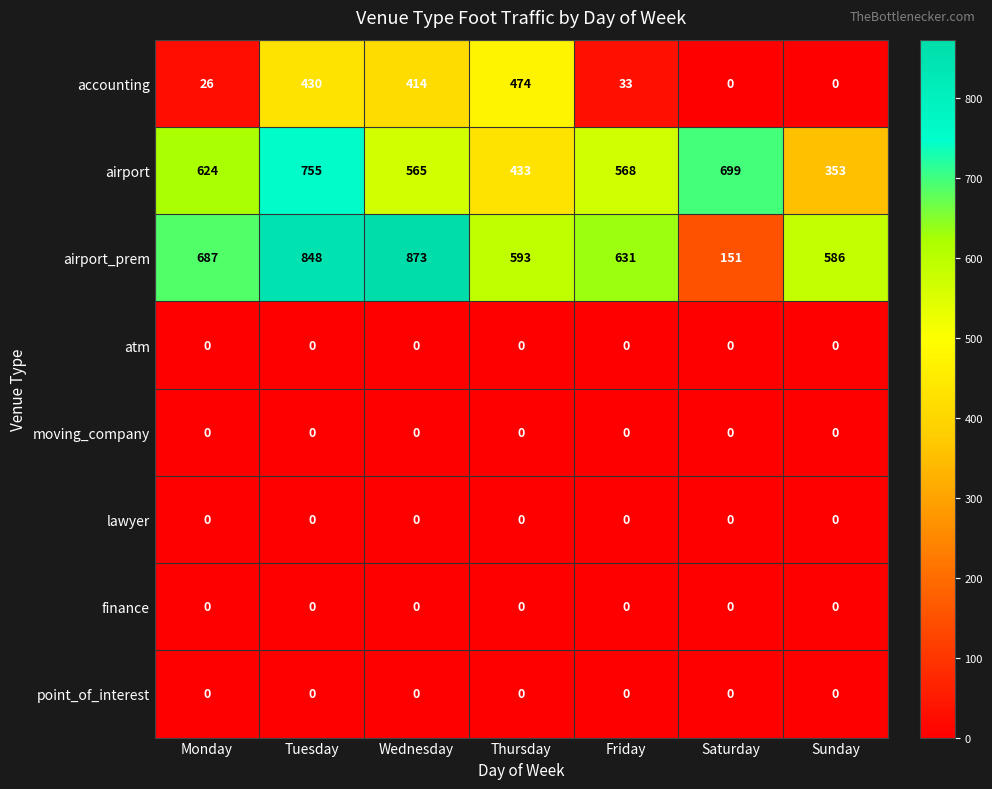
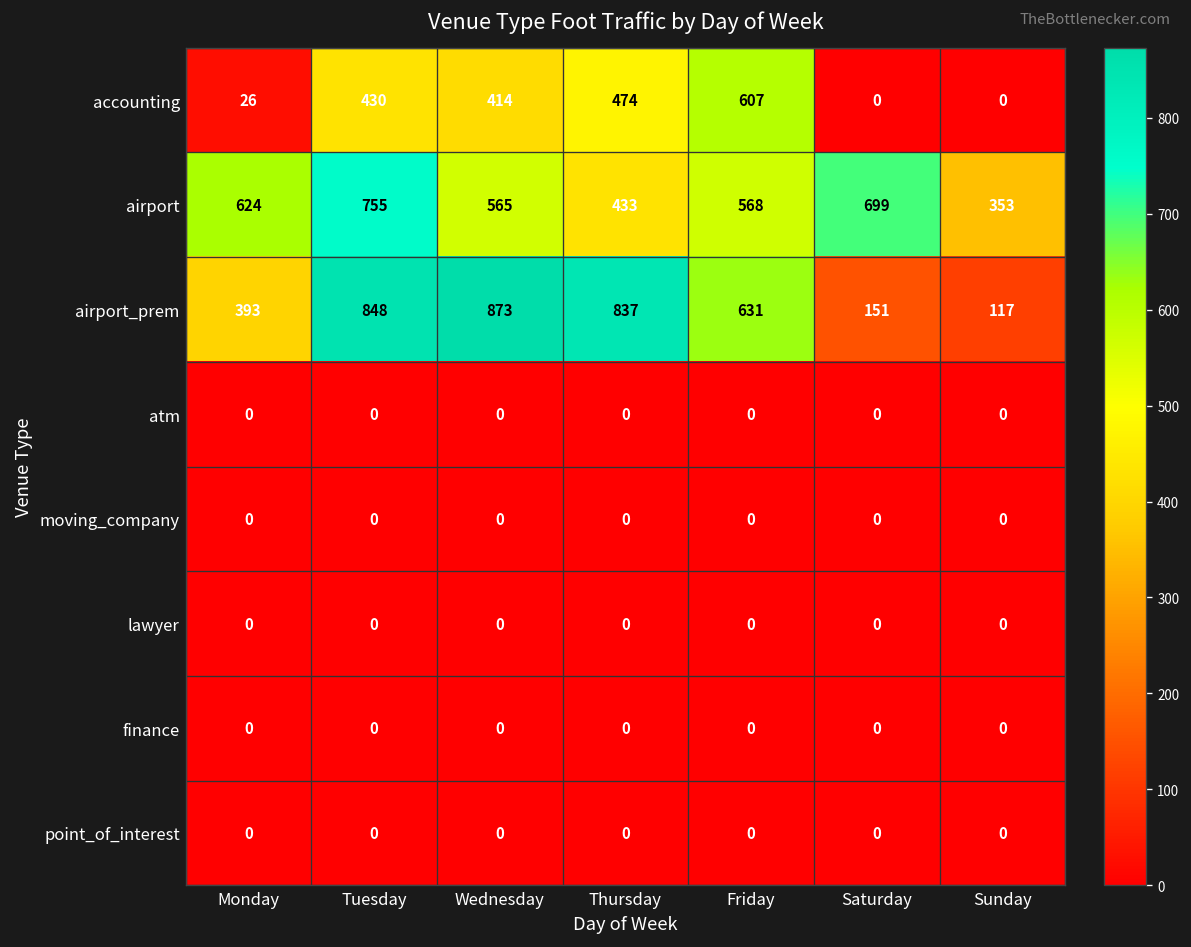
  {
    "accounting": {
      "Monday": 26,
      "Tuesday": 430,
      "Wednesday": 414,
      "Thursday": 474,
-     "Friday": 33,
+     "Friday": 607,
      "Saturday": 0,
      "Sunday": 0
    },
    "airport": {
      "Monday": 624,
      "Tuesday": 755,
      "Wednesday": 565,
      "Thursday": 433,
      "Friday": 568,
      "Saturday": 699,
      "Sunday": 353
    },
    "airport_prem": {
-     "Monday": 687,
+     "Monday": 393,
      "Tuesday": 848,
      "Wednesday": 873,
-     "Thursday": 593,
+     "Thursday": 837,
      "Friday": 631,
      "Saturday": 151,
-     "Sunday": 586
+     "Sunday": 117
    },
    "atm": {
      "Monday": 0,
      "Tuesday": 0,
      "Wednesday": 0,
      "Thursday": 0,
      "Friday": 0,
      "Saturday": 0,
      "Sunday": 0
    },
    "moving_company": {
      "Monday": 0,
      "Tuesday": 0,
      "Wednesday": 0,
      "Thursday": 0,
      "Friday": 0,
      "Saturday": 0,
      "Sunday": 0
    },
    "lawyer": {
      "Monday": 0,
      "Tuesday": 0,
      "Wednesday": 0,
      "Thursday": 0,
      "Friday": 0,
      "Saturday": 0,
      "Sunday": 0
    },
    "finance": {
      "Monday": 0,
      "Tuesday": 0,
      "Wednesday": 0,
      "Thursday": 0,
      "Friday": 0,
      "Saturday": 0,
      "Sunday": 0
    },
    "point_of_interest": {
      "Monday": 0,
      "Tuesday": 0,
      "Wednesday": 0,
      "Thursday": 0,
      "Friday": 0,
      "Saturday": 0,
      "Sunday": 0
    }
  }
